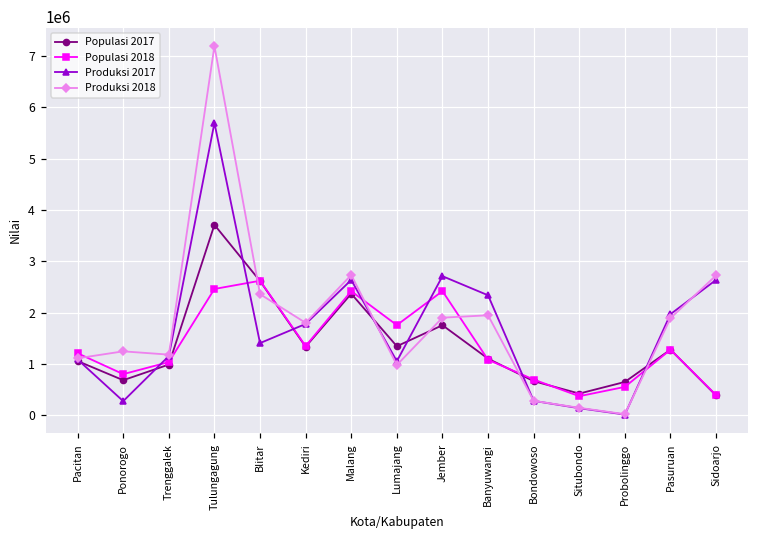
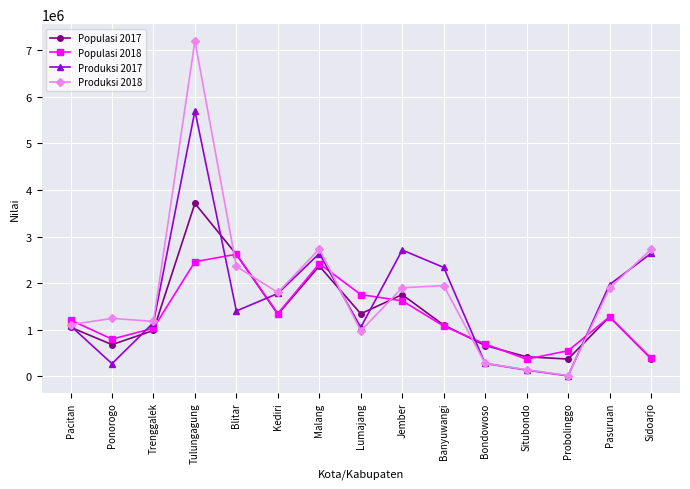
  {
    "Populasi 2017": {
      "Ponorogo": 700000,
      "Tulungagung": 3700000,
      "Lumajang": 1300000,
      "Jember": 1800000,
-     "Probolinggo": 600000
+     "Probolinggo": 400000
    },
    "Populasi 2018": {
      "Pacitan": 1200000,
      "Ponorogo": 800000,
      "Tulungagung": 2500000,
      "Lumajang": 1800000,
-     "Jember": 2400000,
+     "Jember": 1600000,
      "Probolinggo": 600000
    },
    "Produksi 2017": {
      "Ponorogo": 300000,
      "Tulungagung": 5700000,
      "Blitar": 1400000,
      "Malang": 2600000,
      "Lumajang": 1100000,
      "Jember": 2700000,
      "Banyuwangi": 2300000,
      "Pasuruan": 2000000,
      "Sidoarjo": 2600000
    },
    "Produksi 2018": {
      "Ponorogo": 1200000,
      "Tulungagung": 7200000,
      "Blitar": 2400000,
      "Malang": 2700000,
      "Lumajang": 1000000,
      "Jember": 1900000,
      "Banyuwangi": 1900000,
      "Pasuruan": 1900000,
      "Sidoarjo": 2700000
    }
  }
